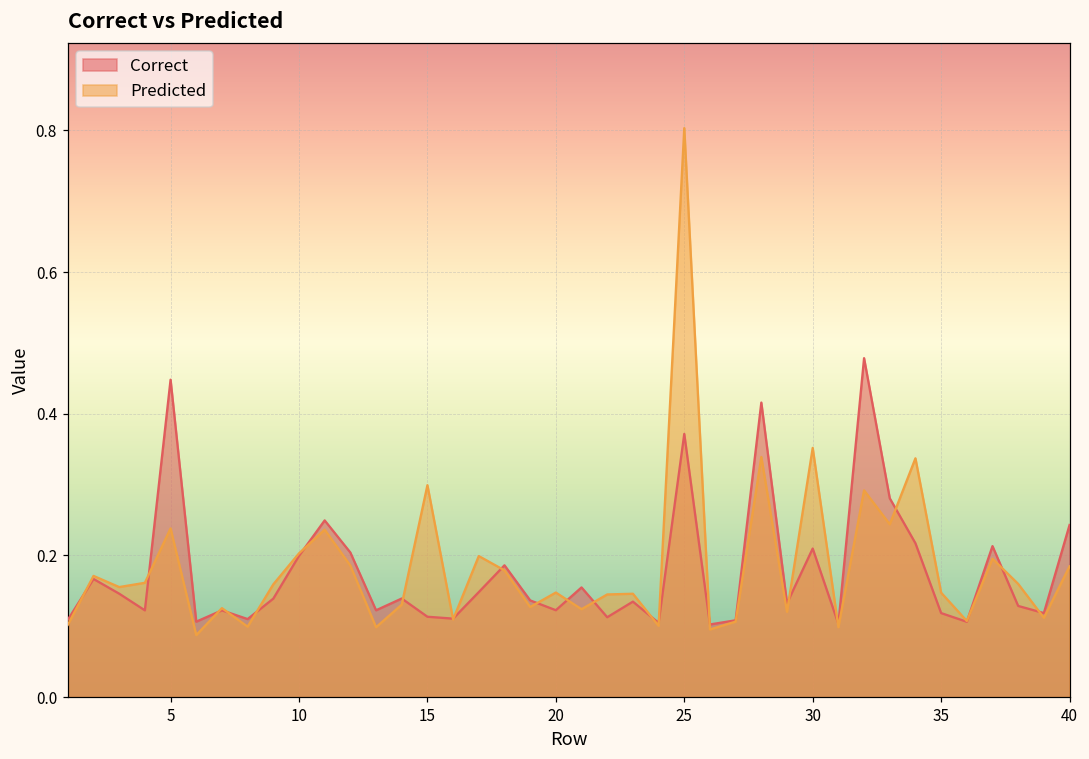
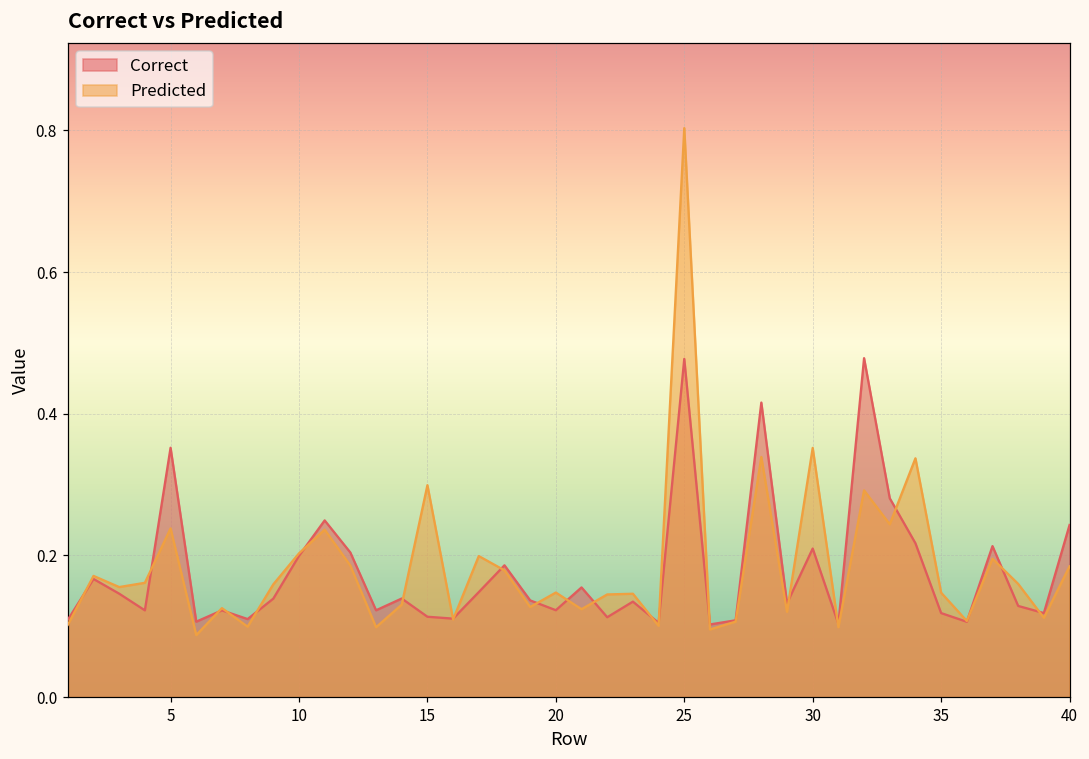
  {
    "Correct": {
-     "5": 0.45,
+     "5": 0.35,
      "15": 0.11,
      "20": 0.12,
-     "25": 0.37,
+     "25": 0.48,
      "30": 0.21,
      "35": 0.12,
      "40": 0.24
    },
    "Predicted": {
      "5": 0.24,
      "15": 0.30,
      "20": 0.15,
      "25": 0.80,
      "30": 0.35,
      "35": 0.15,
      "40": 0.18
    }
  }
